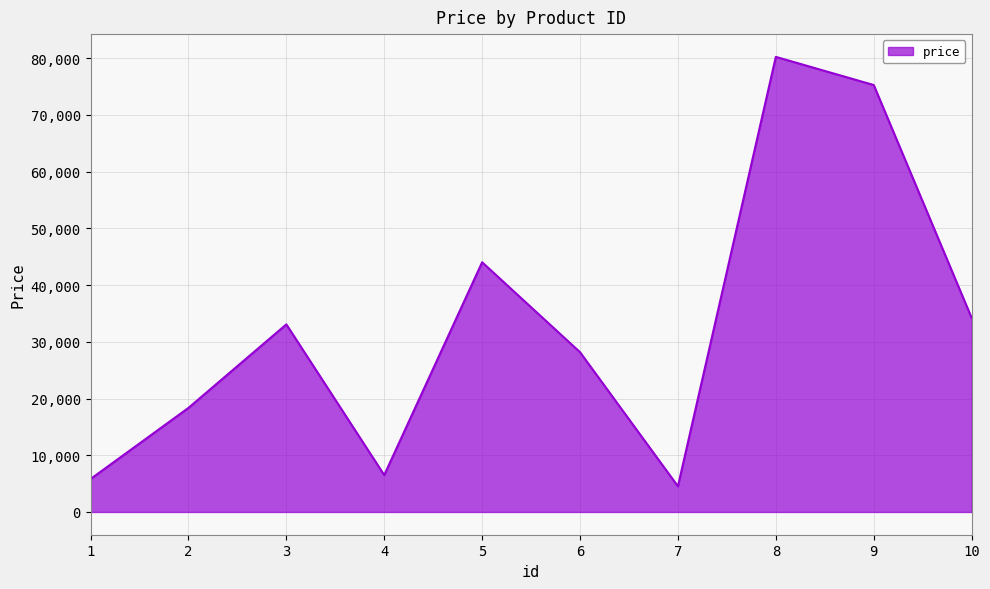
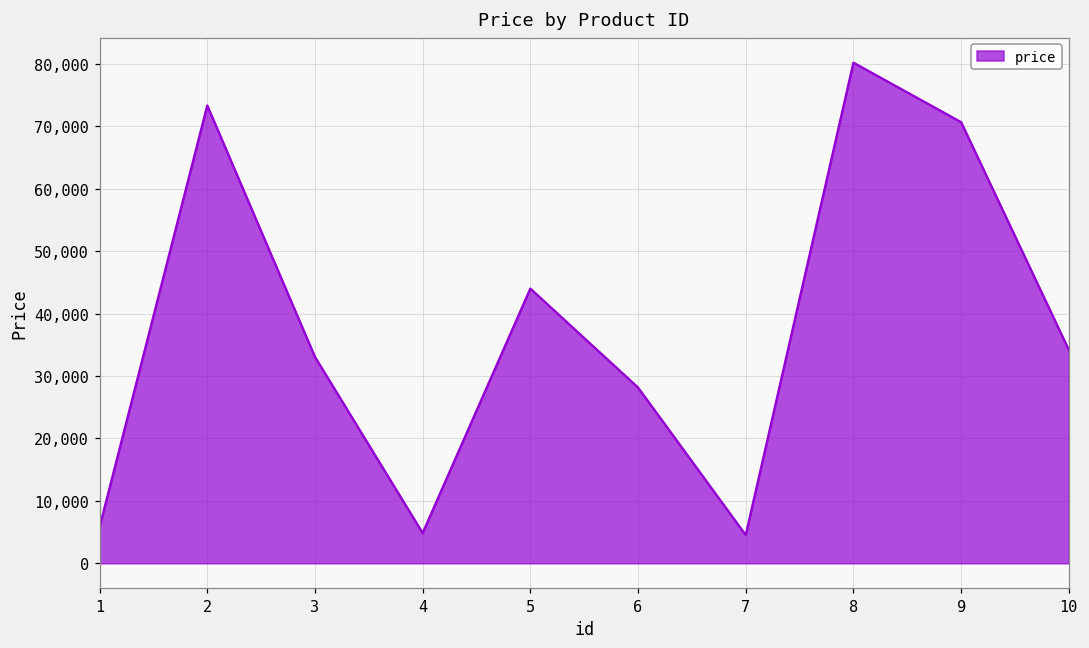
  {
    "1": "6,000",
-   "2": "18,000",
+   "2": "73,000",
    "3": "33,000",
-   "4": "7,000",
+   "4": "5,000",
    "5": "44,000",
    "6": "28,000",
    "7": "5,000",
    "8": "80,000",
-   "9": "75,000",
+   "9": "71,000",
    "10": "34,000"
  }
